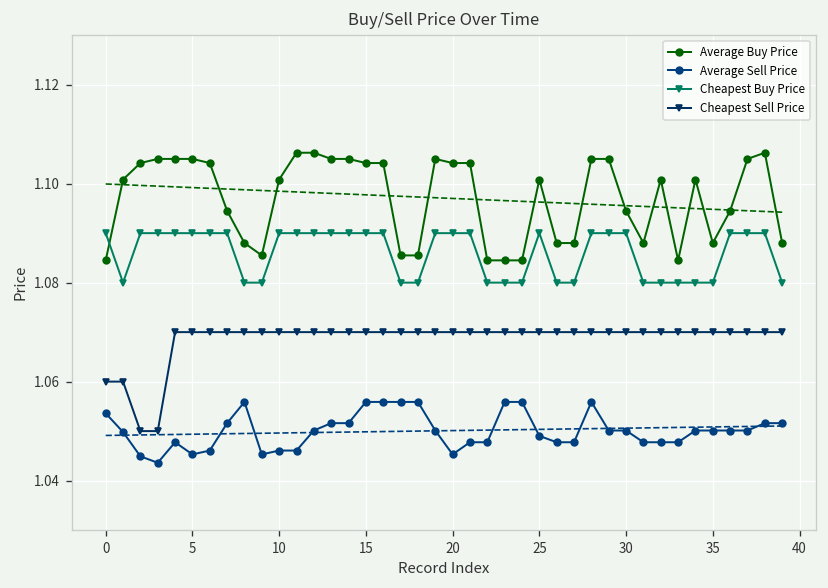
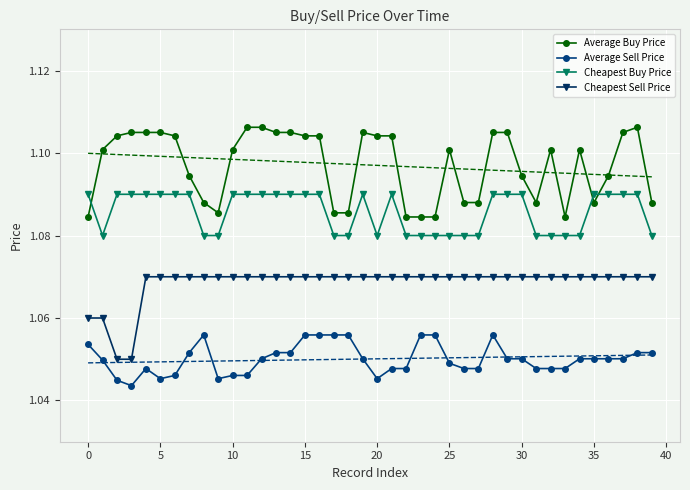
  {
    "Cheapest Buy Price": {
      "0": 1.09,
      "5": 1.09,
      "10": 1.09,
      "15": 1.09,
-     "20": 1.09,
-     "25": 1.09,
+     "20": 1.08,
+     "25": 1.08,
      "30": 1.09,
-     "35": 1.08
+     "35": 1.09
    }
  }
